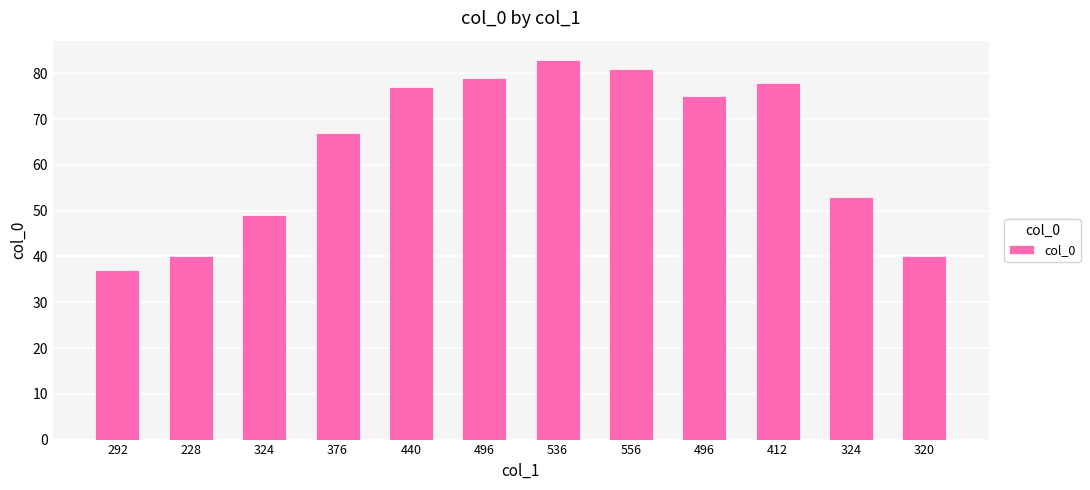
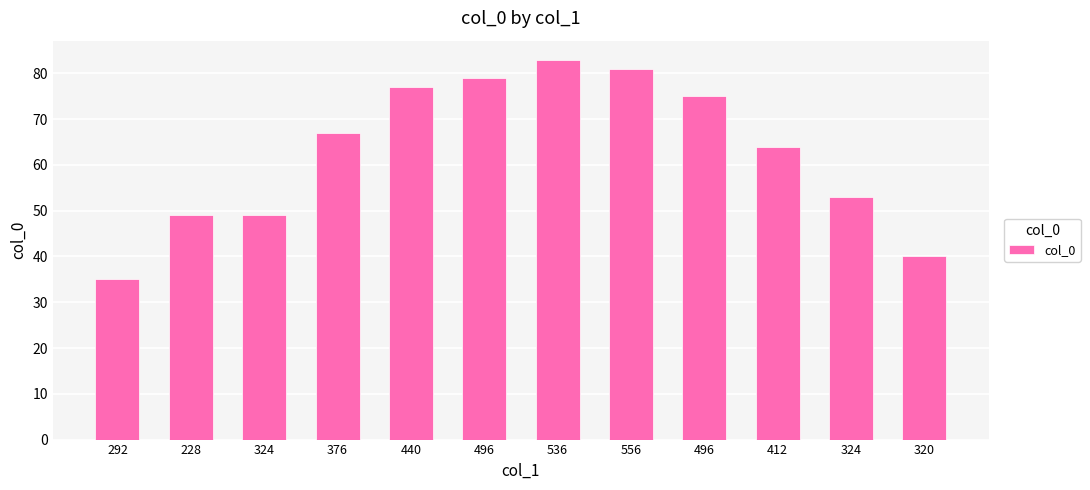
  {
-   "292": 37,
-   "228": 40,
+   "292": 35,
+   "228": 49,
    "376": 67,
    "440": 77,
    "536": 83,
    "556": 81,
-   "412": 78,
+   "412": 64,
    "320": 40
  }
